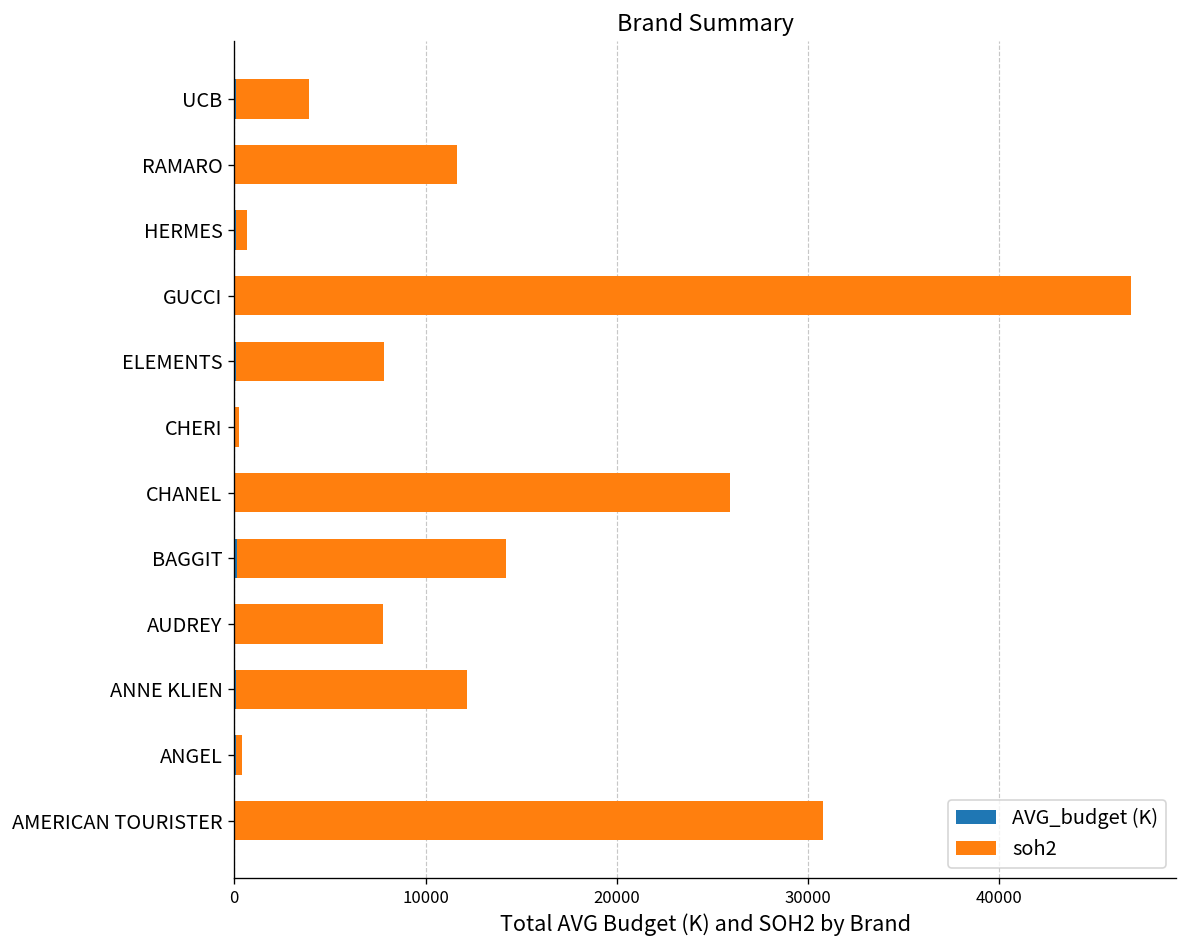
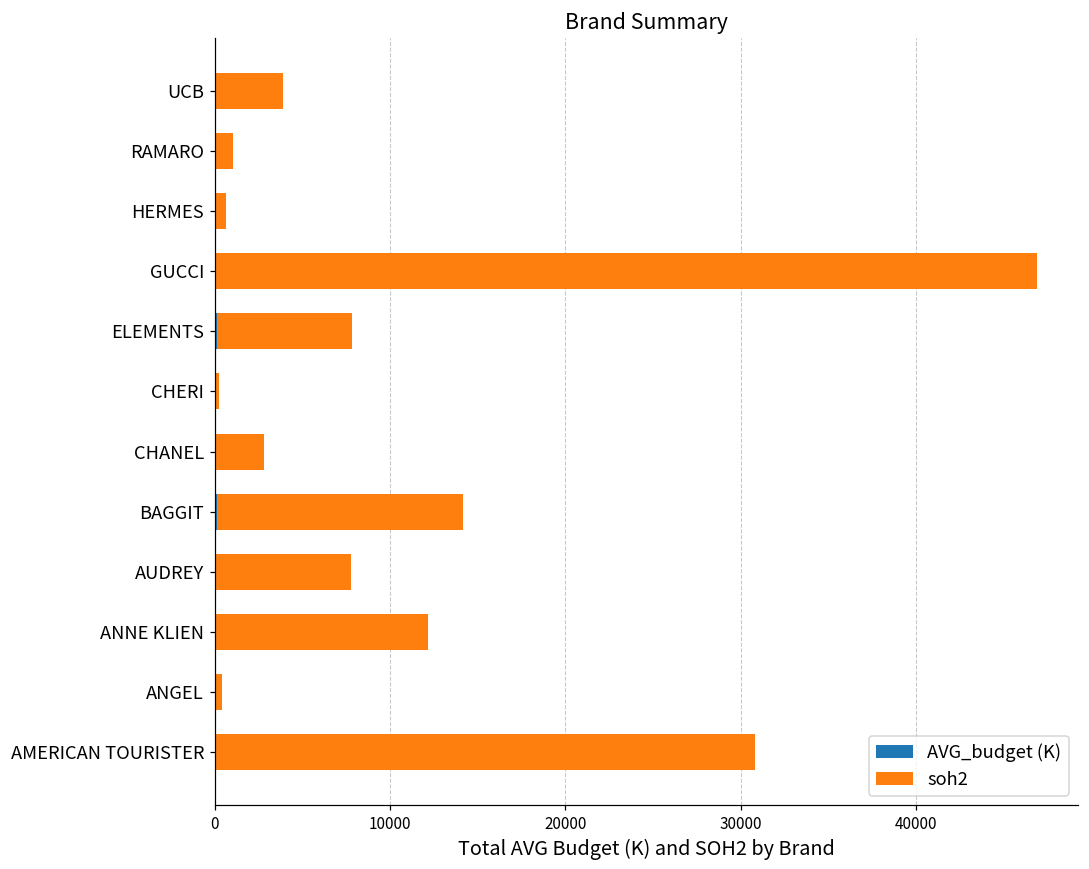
  {
    "soh2": {
      "UCB": 3800,
-     "RAMARO": 11600,
+     "RAMARO": 1000,
      "HERMES": 600,
      "GUCCI": 46800,
      "ELEMENTS": 7700,
      "CHERI": 200,
-     "CHANEL": 25900,
+     "CHANEL": 2800,
      "BAGGIT": 14100,
      "AUDREY": 7800,
      "ANNE KLIEN": 12100,
      "ANGEL": 400,
      "AMERICAN TOURISTER": 30700
    }
  }
